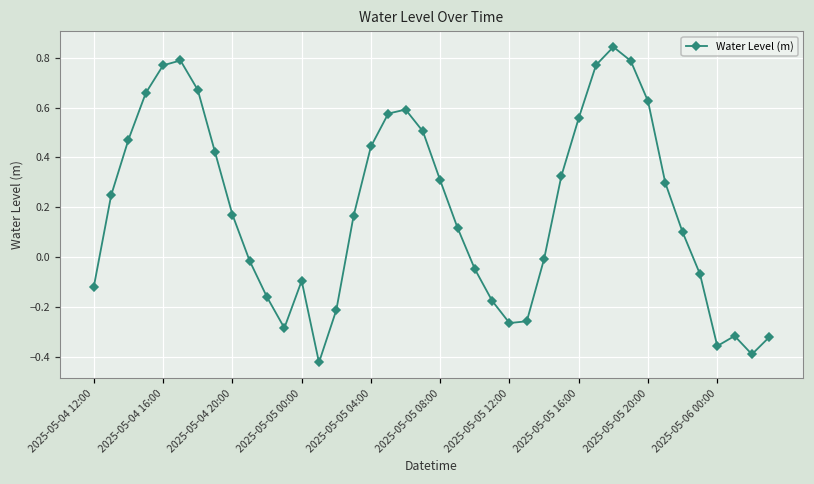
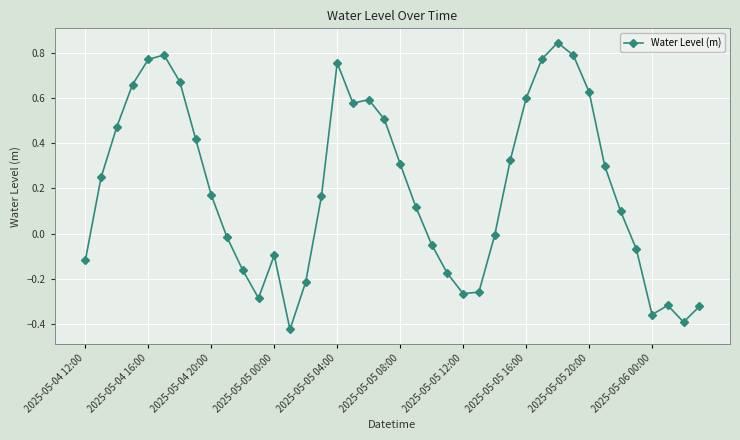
  {
    "2025-05-04 12:00": -0.12,
    "2025-05-04 16:00": 0.77,
    "2025-05-04 20:00": 0.17,
    "2025-05-05 00:00": -0.10,
-   "2025-05-05 04:00": 0.44,
+   "2025-05-05 04:00": 0.75,
    "2025-05-05 08:00": 0.31,
    "2025-05-05 12:00": -0.27,
-   "2025-05-05 16:00": 0.56,
+   "2025-05-05 16:00": 0.60,
    "2025-05-05 20:00": 0.63,
    "2025-05-06 00:00": -0.36
  }
